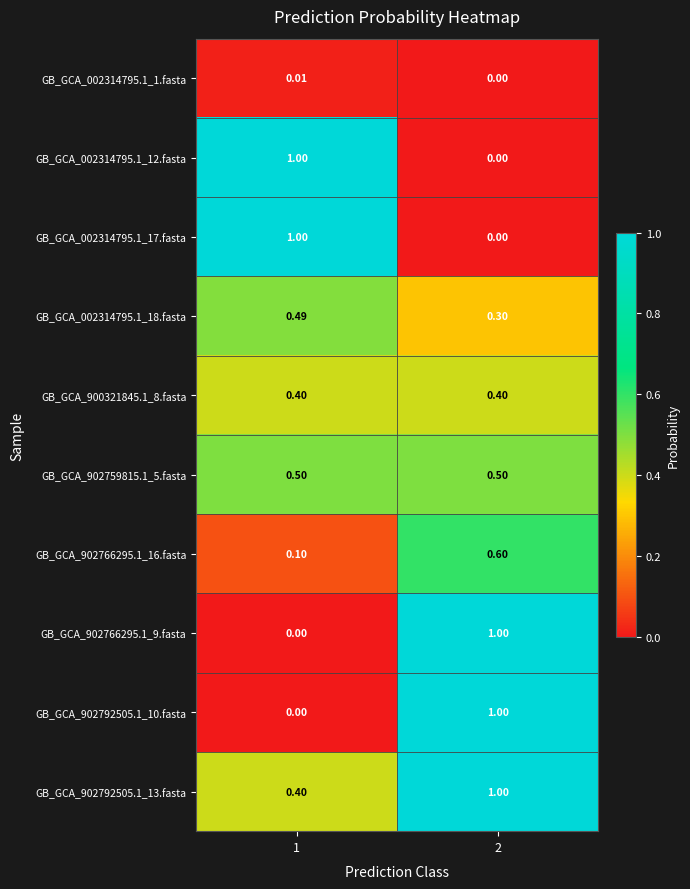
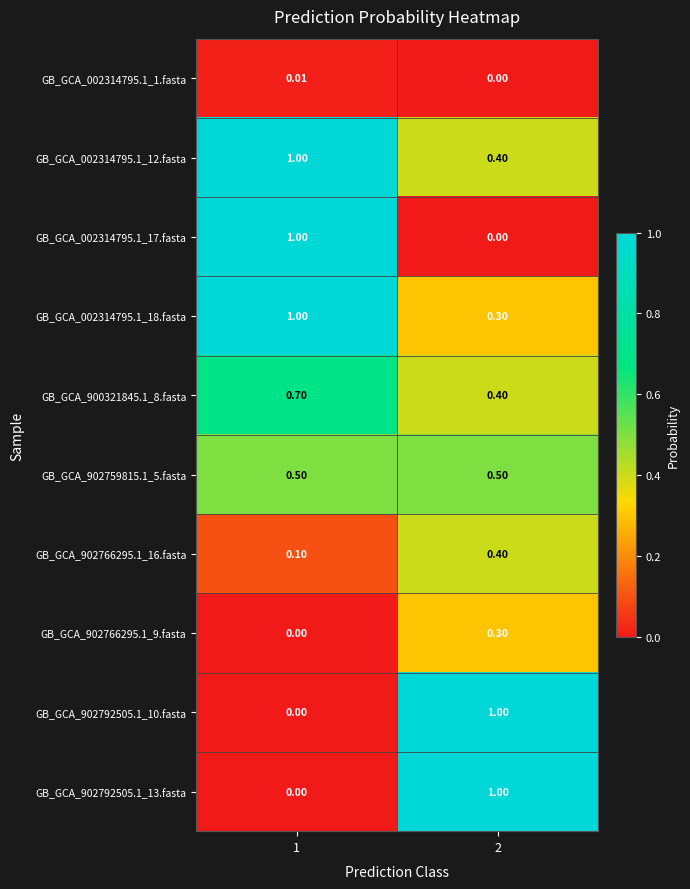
  {
    "GB_GCA_002314795.1_1.fasta": {
      "1": 0.01,
      "2": 0.00
    },
    "GB_GCA_002314795.1_12.fasta": {
      "1": 1.00,
-     "2": 0.00
+     "2": 0.40
    },
    "GB_GCA_002314795.1_17.fasta": {
      "1": 1.00,
      "2": 0.00
    },
    "GB_GCA_002314795.1_18.fasta": {
-     "1": 0.49,
+     "1": 1.00,
      "2": 0.30
    },
    "GB_GCA_900321845.1_8.fasta": {
-     "1": 0.40,
+     "1": 0.70,
      "2": 0.40
    },
    "GB_GCA_902759815.1_5.fasta": {
      "1": 0.50,
      "2": 0.50
    },
    "GB_GCA_902766295.1_16.fasta": {
      "1": 0.10,
-     "2": 0.60
+     "2": 0.40
    },
    "GB_GCA_902766295.1_9.fasta": {
      "1": 0.00,
-     "2": 1.00
+     "2": 0.30
    },
    "GB_GCA_902792505.1_10.fasta": {
      "1": 0.00,
      "2": 1.00
    },
    "GB_GCA_902792505.1_13.fasta": {
-     "1": 0.40,
+     "1": 0.00,
      "2": 1.00
    }
  }
